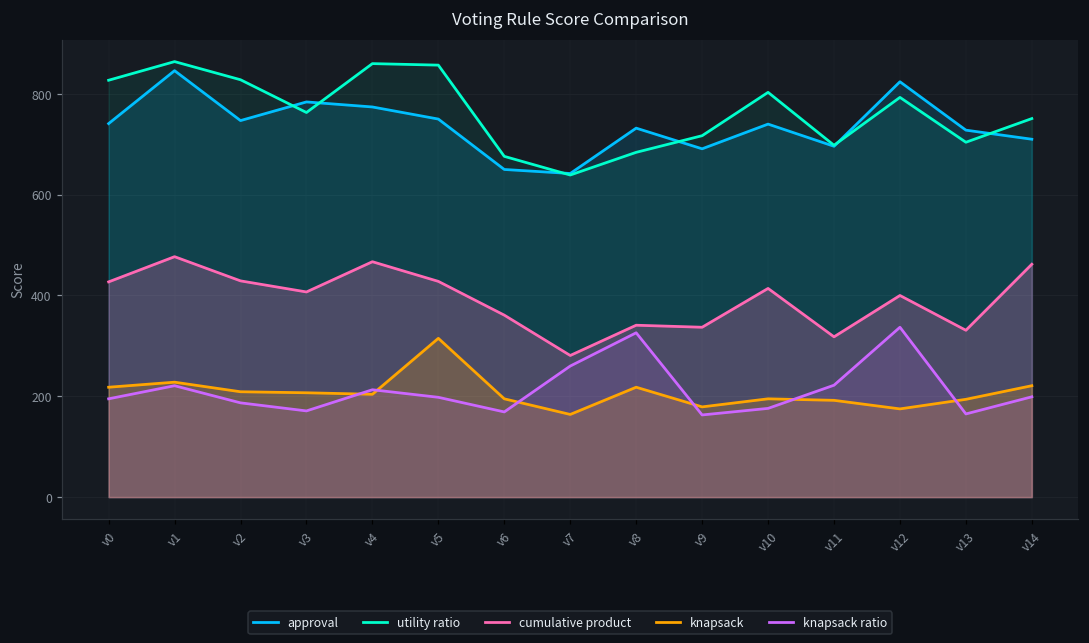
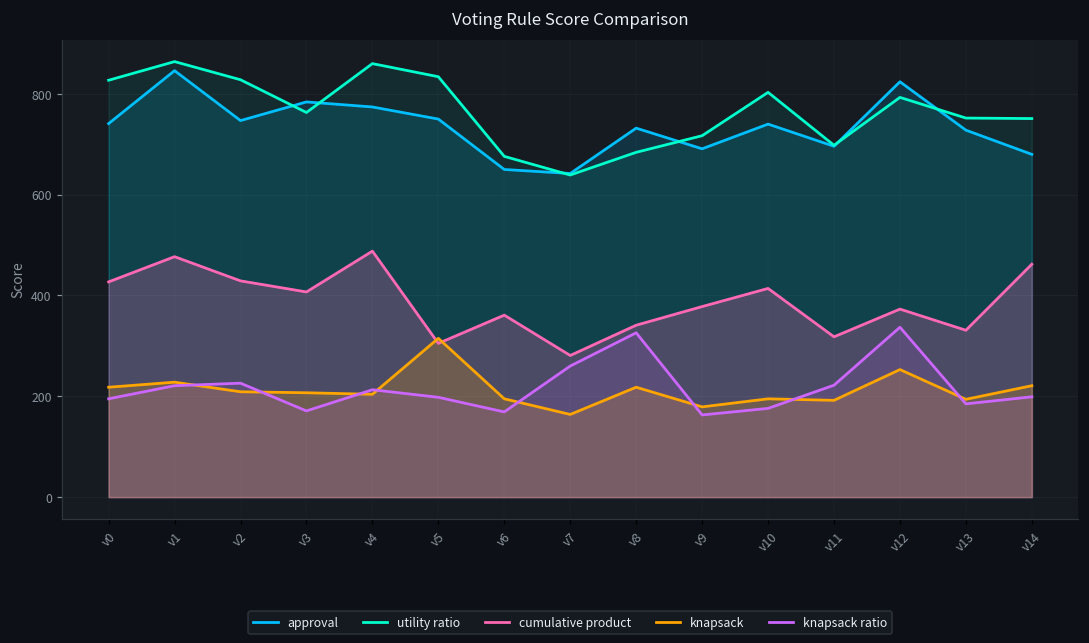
  {
    "approval": {
      "v0": 740,
      "v1": 850,
      "v2": 750,
      "v3": 780,
      "v4": 770,
      "v5": 750,
      "v6": 650,
      "v8": 730,
      "v9": 690,
      "v10": 740,
      "v12": 820,
      "v13": 730,
-     "v14": 710
+     "v14": 680
    },
    "utility ratio": {
      "v0": 830,
      "v1": 860,
      "v2": 830,
      "v3": 760,
      "v4": 860,
-     "v5": 860,
+     "v5": 830,
      "v6": 680,
      "v8": 680,
      "v9": 720,
      "v10": 800,
      "v12": 790,
-     "v13": 700,
+     "v13": 750,
      "v14": 750
    },
    "cumulative product": {
      "v0": 430,
      "v1": 480,
      "v2": 430,
      "v3": 410,
-     "v4": 470,
-     "v5": 430,
+     "v4": 490,
+     "v5": 310,
      "v6": 360,
      "v7": 280,
      "v8": 340,
-     "v9": 340,
+     "v9": 380,
      "v10": 410,
      "v11": 320,
-     "v12": 400,
+     "v12": 370,
      "v13": 330,
      "v14": 460
    },
    "knapsack": {
      "v0": 220,
      "v1": 230,
      "v2": 210,
      "v3": 210,
      "v4": 200,
      "v5": 320,
      "v6": 200,
      "v7": 160,
      "v8": 220,
      "v9": 180,
      "v10": 200,
      "v11": 190,
-     "v12": 180,
+     "v12": 250,
      "v13": 190,
      "v14": 220
    },
    "knapsack ratio": {
      "v0": 200,
      "v1": 220,
-     "v2": 190,
+     "v2": 230,
      "v3": 170,
      "v4": 210,
      "v5": 200,
      "v6": 170,
      "v7": 260,
      "v8": 330,
      "v9": 160,
      "v10": 180,
      "v11": 220,
      "v12": 340,
-     "v13": 170,
+     "v13": 190,
      "v14": 200
    }
  }
